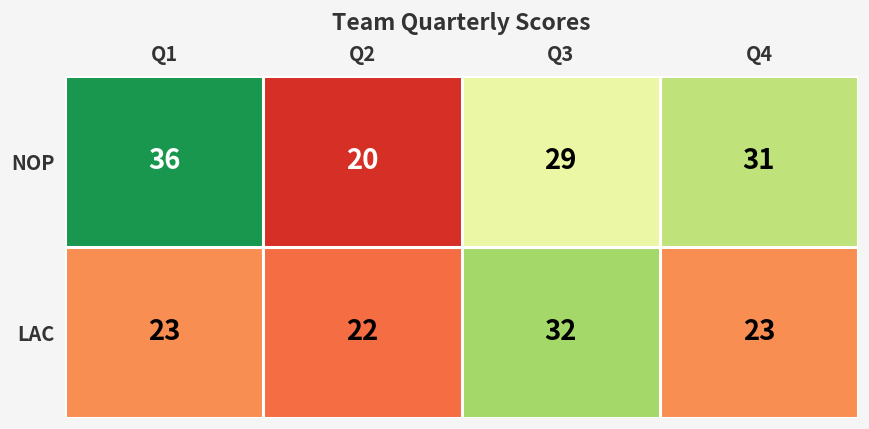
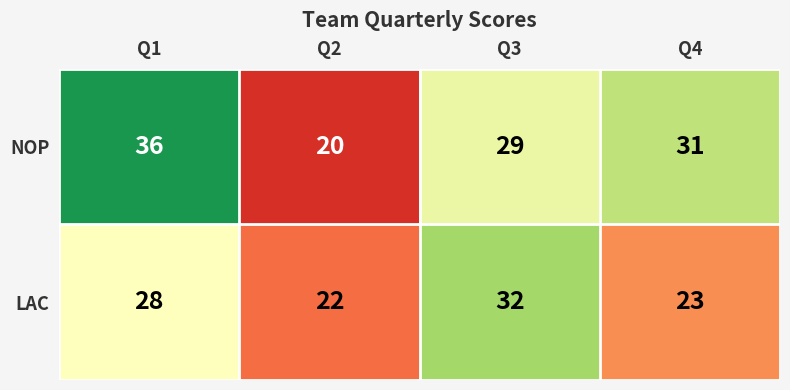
  {
    "NOP": {
      "Q1": 36,
      "Q2": 20,
      "Q3": 29,
      "Q4": 31
    },
    "LAC": {
-     "Q1": 23,
+     "Q1": 28,
      "Q2": 22,
      "Q3": 32,
      "Q4": 23
    }
  }
